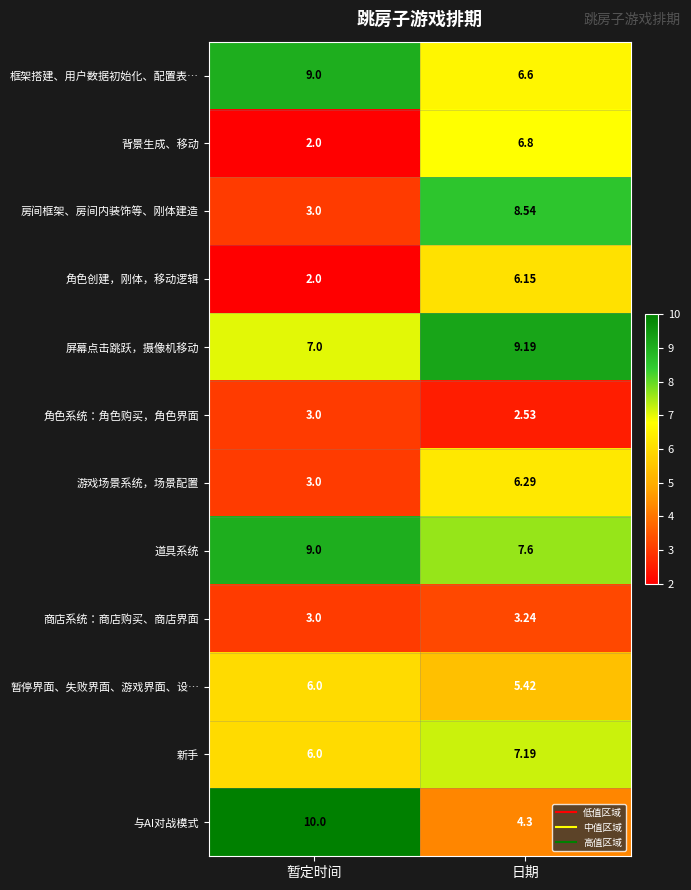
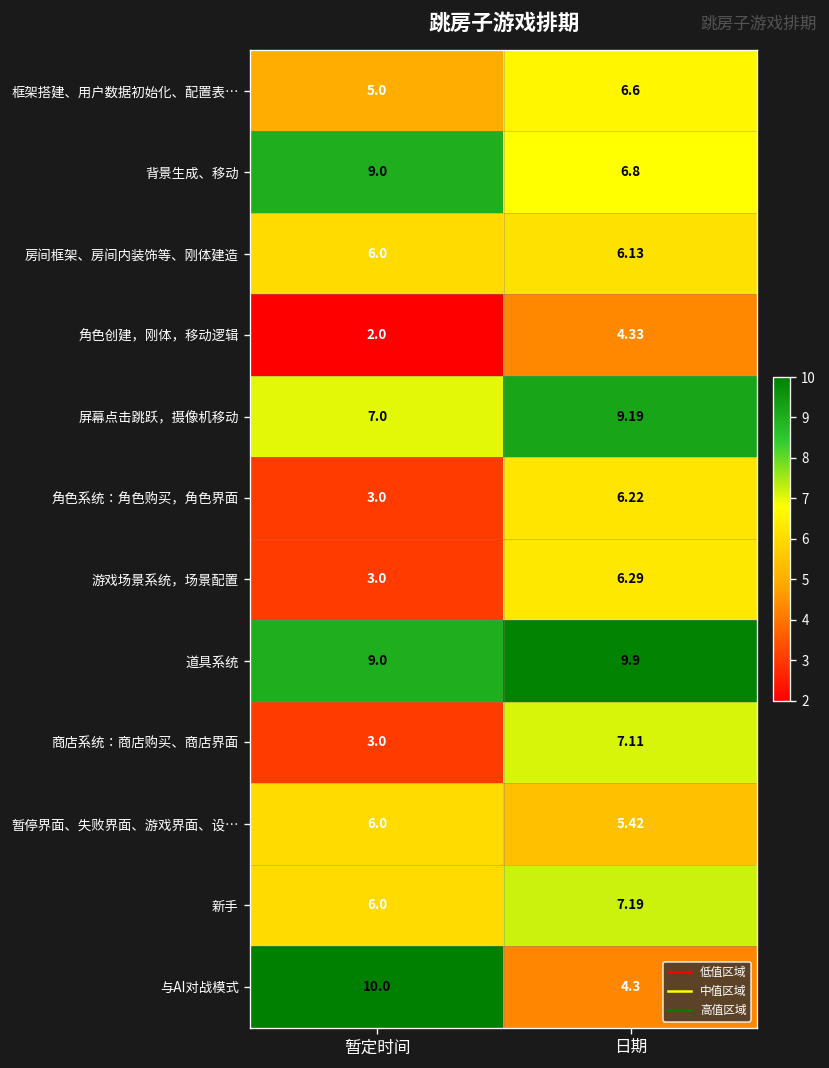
  {
    "框架搭建、用户数据初始化、配置表…": {
-     "暂定时间": 9.0,
+     "暂定时间": 5.0,
      "日期": 6.6
    },
    "背景生成、移动": {
-     "暂定时间": 2.0,
+     "暂定时间": 9.0,
      "日期": 6.8
    },
    "房间框架、房间内装饰等、刚体建造": {
-     "暂定时间": 3.0,
-     "日期": 8.54
+     "暂定时间": 6.0,
+     "日期": 6.13
    },
    "角色创建，刚体，移动逻辑": {
      "暂定时间": 2.0,
-     "日期": 6.15
+     "日期": 4.33
    },
    "屏幕点击跳跃，摄像机移动": {
      "暂定时间": 7.0,
      "日期": 9.19
    },
    "角色系统：角色购买，角色界面": {
      "暂定时间": 3.0,
-     "日期": 2.53
+     "日期": 6.22
    },
    "游戏场景系统，场景配置": {
      "暂定时间": 3.0,
      "日期": 6.29
    },
    "道具系统": {
      "暂定时间": 9.0,
-     "日期": 7.6
+     "日期": 9.9
    },
    "商店系统：商店购买、商店界面": {
      "暂定时间": 3.0,
-     "日期": 3.24
+     "日期": 7.11
    },
    "暂停界面、失败界面、游戏界面、设…": {
      "暂定时间": 6.0,
      "日期": 5.42
    },
    "新手": {
      "暂定时间": 6.0,
      "日期": 7.19
    },
    "与AI对战模式": {
      "暂定时间": 10.0,
      "日期": 4.3
    }
  }
